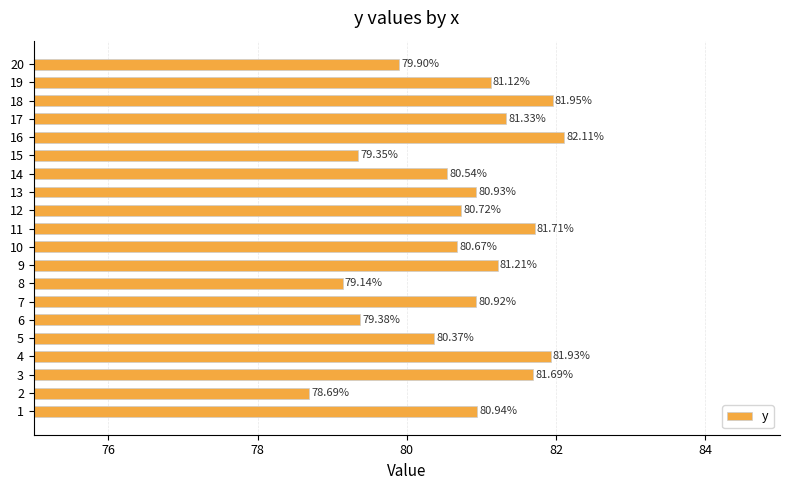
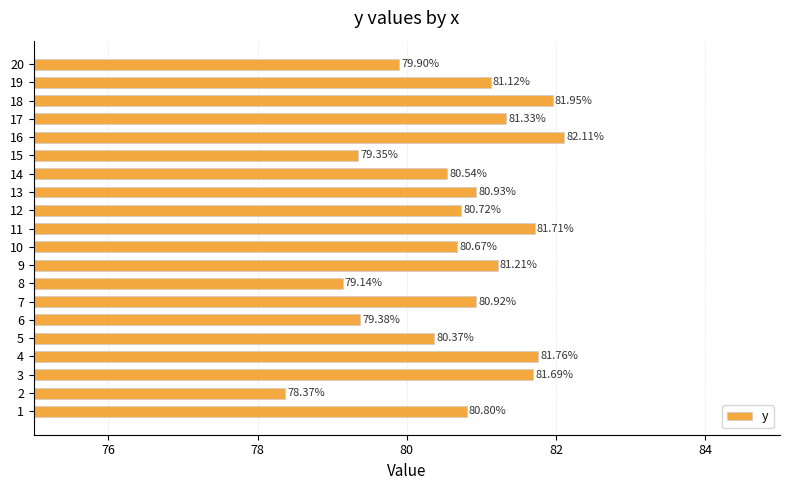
  {
    "20": "79.90%",
    "19": "81.12%",
    "18": "81.95%",
    "17": "81.33%",
    "16": "82.11%",
    "15": "79.35%",
    "14": "80.54%",
    "13": "80.93%",
    "12": "80.72%",
    "11": "81.71%",
    "10": "80.67%",
    "9": "81.21%",
    "8": "79.14%",
    "7": "80.92%",
    "6": "79.38%",
    "5": "80.37%",
-   "4": "81.93%",
+   "4": "81.76%",
    "3": "81.69%",
-   "2": "78.69%",
-   "1": "80.94%"
+   "2": "78.37%",
+   "1": "80.80%"
  }
